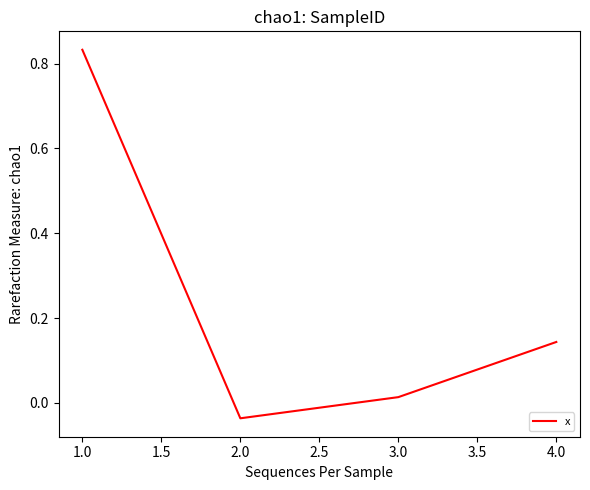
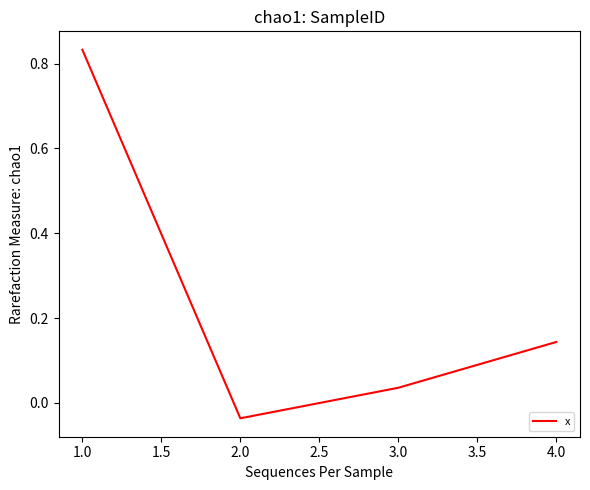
  {
    "1.0": 0.83,
    "2.0": -0.04,
-   "3.0": 0.01,
+   "3.0": 0.04,
    "4.0": 0.14
  }
